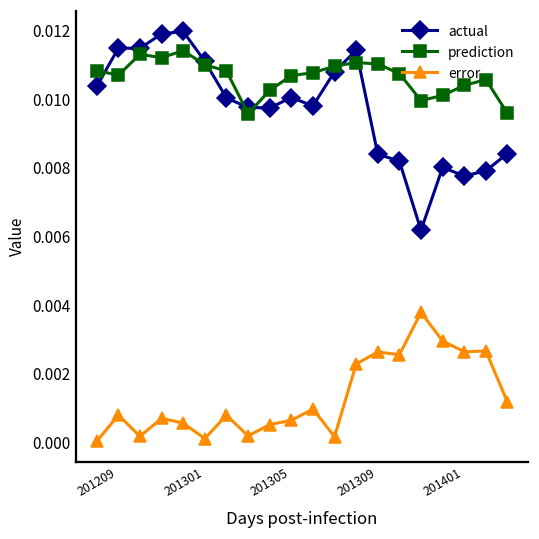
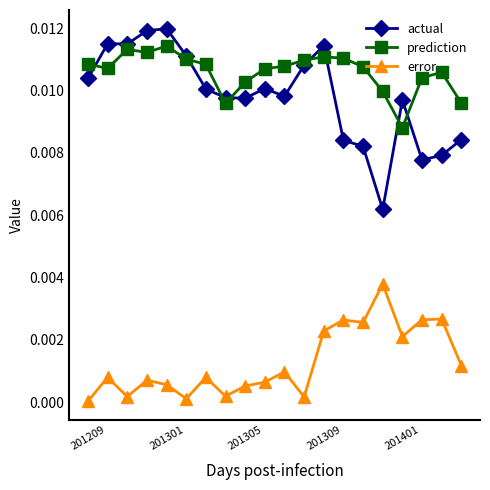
  {
    "actual": {
      "201209": 0.0104,
      "201301": 0.0120,
      "201305": 0.0098,
      "201309": 0.0114,
-     "201401": 0.0080
+     "201401": 0.0097
    },
    "prediction": {
      "201209": 0.0108,
      "201301": 0.0114,
      "201305": 0.0103,
      "201309": 0.0111,
-     "201401": 0.0101
+     "201401": 0.0088
    },
    "error": {
      "201209": 0.0000,
      "201301": 0.0006,
      "201305": 0.0005,
      "201309": 0.0023,
-     "201401": 0.0030
+     "201401": 0.0021
    }
  }
